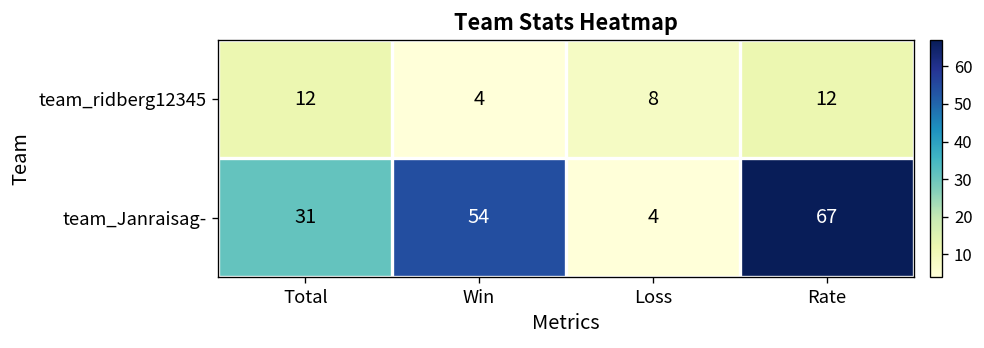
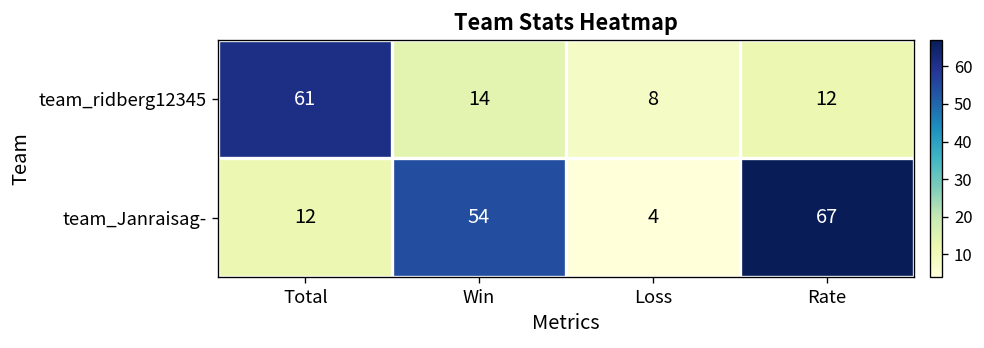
  {
    "team_ridberg12345": {
-     "Total": 12,
-     "Win": 4,
+     "Total": 61,
+     "Win": 14,
      "Loss": 8,
      "Rate": 12
    },
    "team_Janraisag-": {
-     "Total": 31,
+     "Total": 12,
      "Win": 54,
      "Loss": 4,
      "Rate": 67
    }
  }
